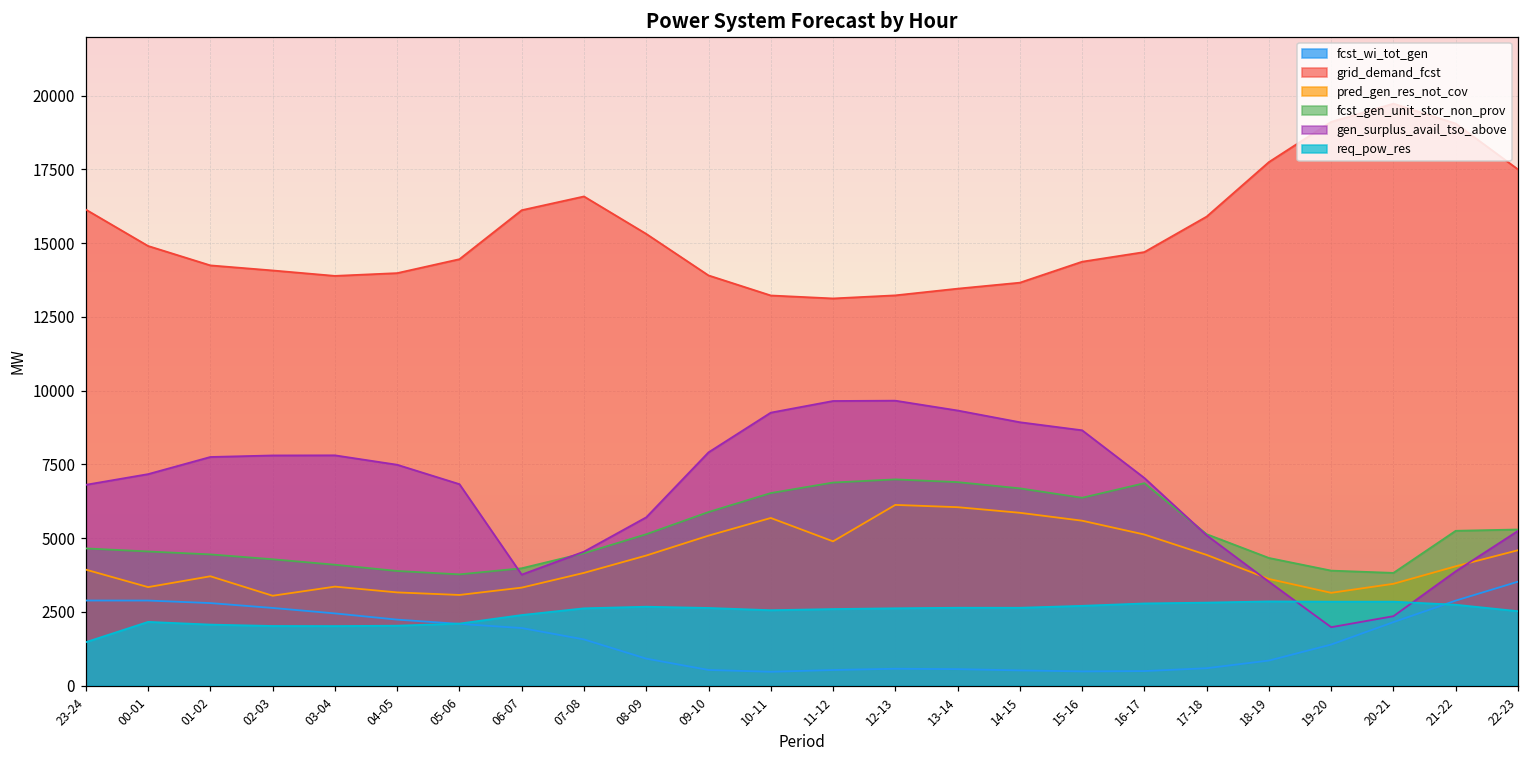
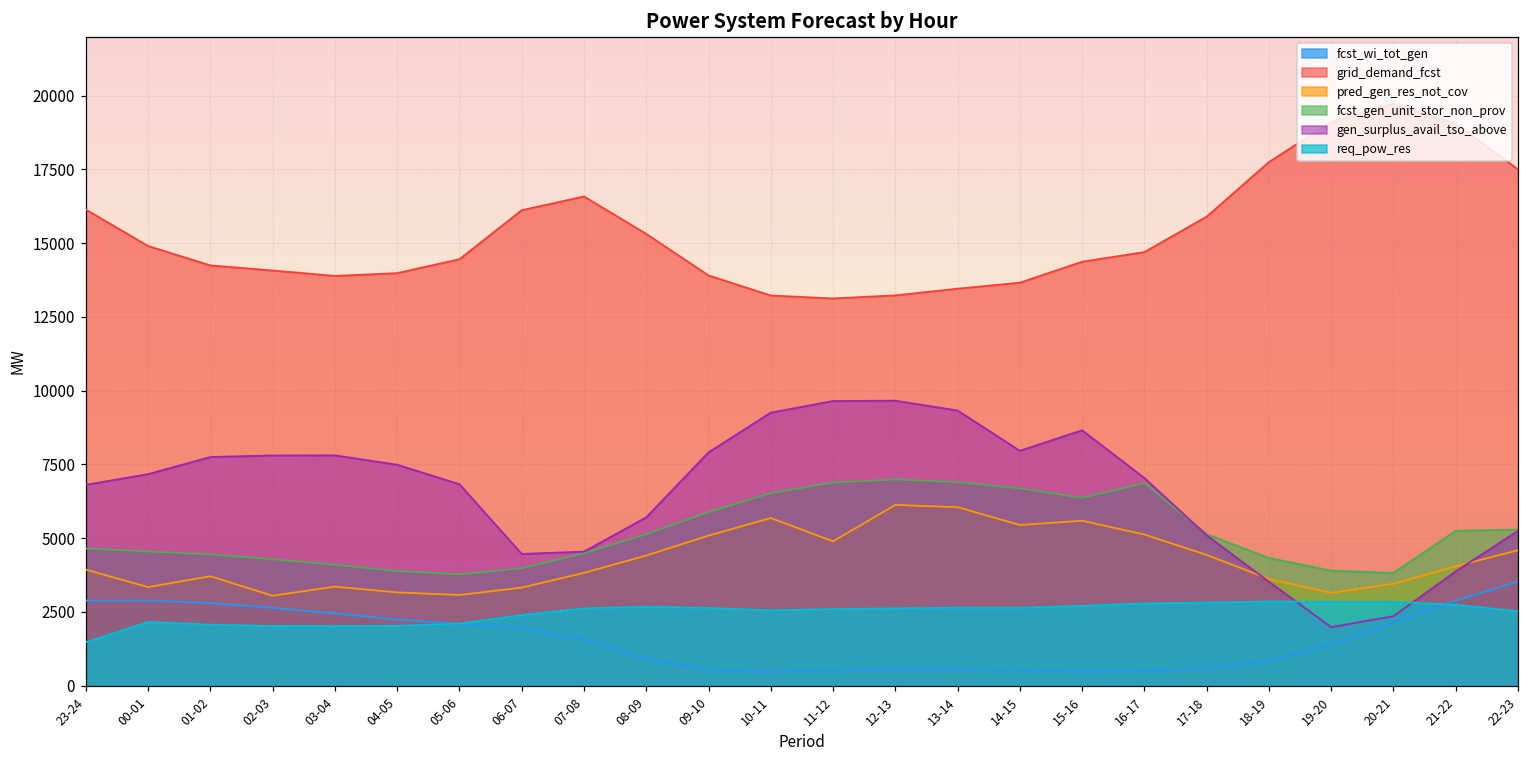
  {
    "grid_demand_fcst": {
      "23-24": 16100,
      "00-01": 14900,
      "01-02": 14200,
      "02-03": 14100,
      "03-04": 13900,
      "04-05": 14000,
      "05-06": 14500,
      "06-07": 16100,
      "07-08": 16600,
      "08-09": 15300,
      "09-10": 13900,
      "10-11": 13200,
      "11-12": 13100,
      "12-13": 13200,
      "13-14": 13500,
      "14-15": 13700,
      "15-16": 14400,
      "16-17": 14700,
      "17-18": 15900,
      "18-19": 17700,
      "22-23": 17500
    },
    "pred_gen_res_not_cov": {
      "23-24": 3900,
      "00-01": 3300,
      "01-02": 3700,
      "02-03": 3000,
      "03-04": 3400,
      "04-05": 3200,
      "05-06": 3100,
      "06-07": 3300,
      "07-08": 3800,
      "08-09": 4400,
      "09-10": 5100,
      "10-11": 5700,
      "11-12": 4900,
      "12-13": 6100,
      "13-14": 6100,
-     "14-15": 5900,
+     "14-15": 5400,
      "15-16": 5600,
      "16-17": 5100,
      "17-18": 4400,
      "18-19": 3600,
      "19-20": 3100,
      "20-21": 3500,
      "21-22": 4000,
      "22-23": 4600
    },
    "fcst_gen_unit_stor_non_prov": {
      "23-24": 4700,
      "00-01": 4500,
      "01-02": 4400,
      "02-03": 4300,
      "03-04": 4100,
      "04-05": 3900,
      "05-06": 3800,
      "06-07": 4000,
      "08-09": 5100,
      "09-10": 5900,
      "10-11": 6500,
      "11-12": 6900,
      "12-13": 7000,
      "13-14": 6900,
      "14-15": 6700,
      "15-16": 6400,
      "16-17": 6900,
      "18-19": 4300,
      "19-20": 3900,
      "20-21": 3800,
      "21-22": 5200
    },
    "gen_surplus_avail_tso_above": {
      "23-24": 6800,
      "00-01": 7200,
      "01-02": 7800,
      "02-03": 7800,
      "03-04": 7800,
      "04-05": 7500,
      "05-06": 6800,
-     "06-07": 3800,
+     "06-07": 4500,
      "08-09": 5700,
      "09-10": 7900,
      "10-11": 9300,
      "11-12": 9600,
      "12-13": 9700,
      "13-14": 9300,
-     "14-15": 8900,
+     "14-15": 8000,
      "15-16": 8700,
      "16-17": 7000,
      "18-19": 3500,
      "19-20": 2000,
      "20-21": 2400,
      "21-22": 3900
    }
  }
